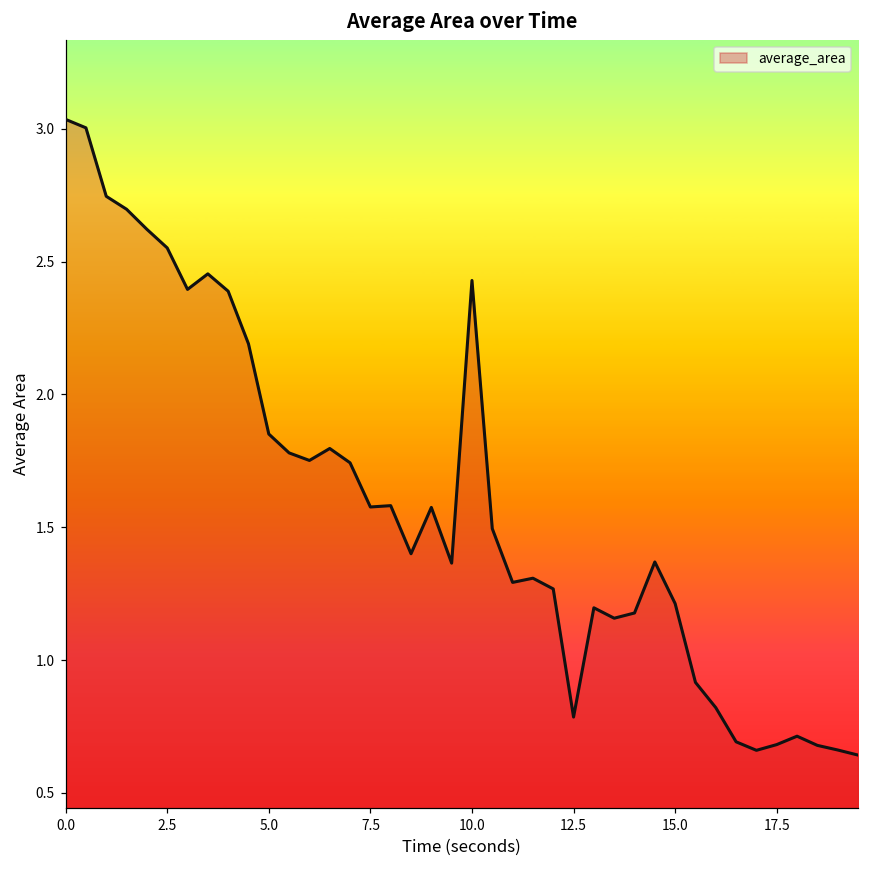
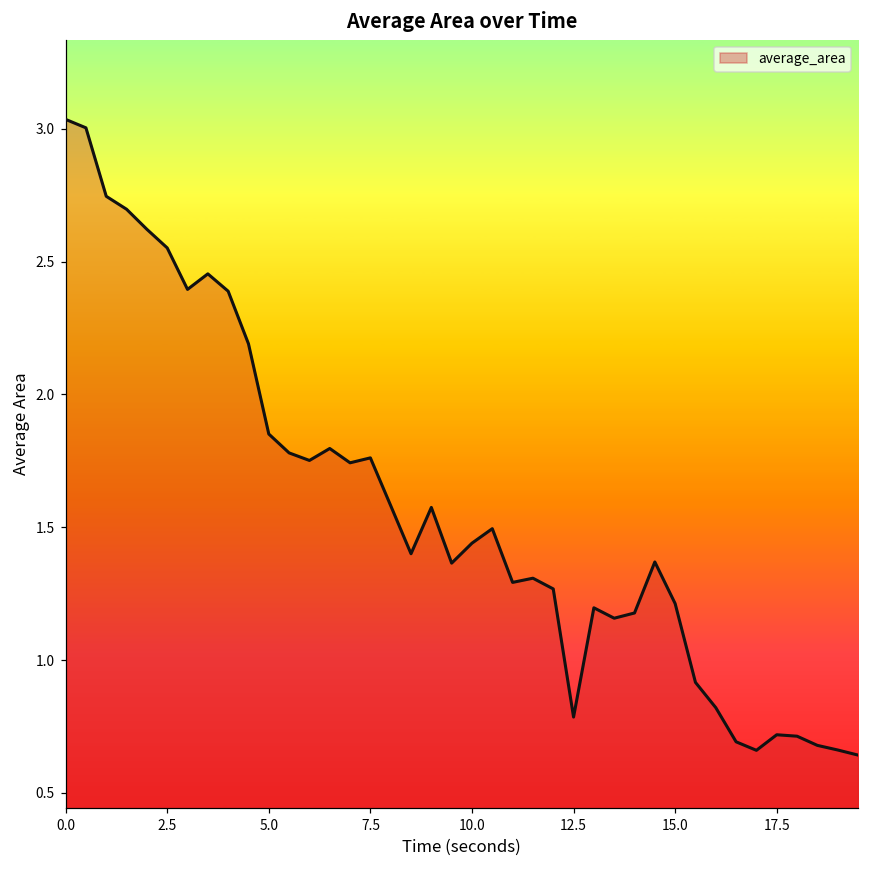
  {
    "0.0": 3.04,
    "2.5": 2.55,
    "5.0": 1.85,
-   "7.5": 1.58,
-   "10.0": 2.43,
+   "7.5": 1.76,
+   "10.0": 1.44,
    "12.5": 0.79,
    "15.0": 1.21,
-   "17.5": 0.68
+   "17.5": 0.72
  }
